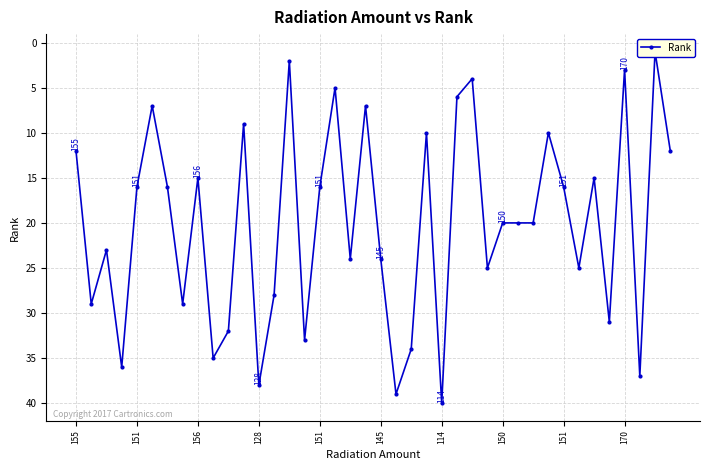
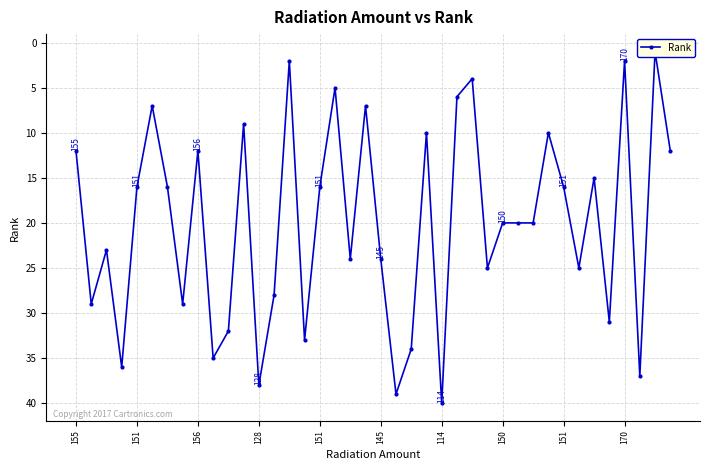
  {
-   "156": 15,
-   "170": 3
+   "156": 12,
+   "170": 2
  }
